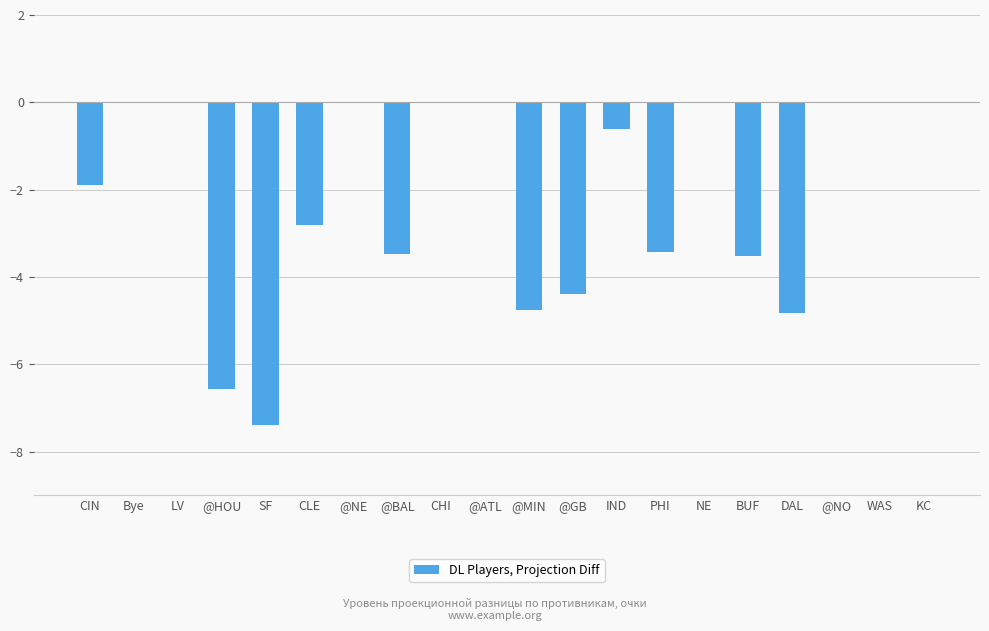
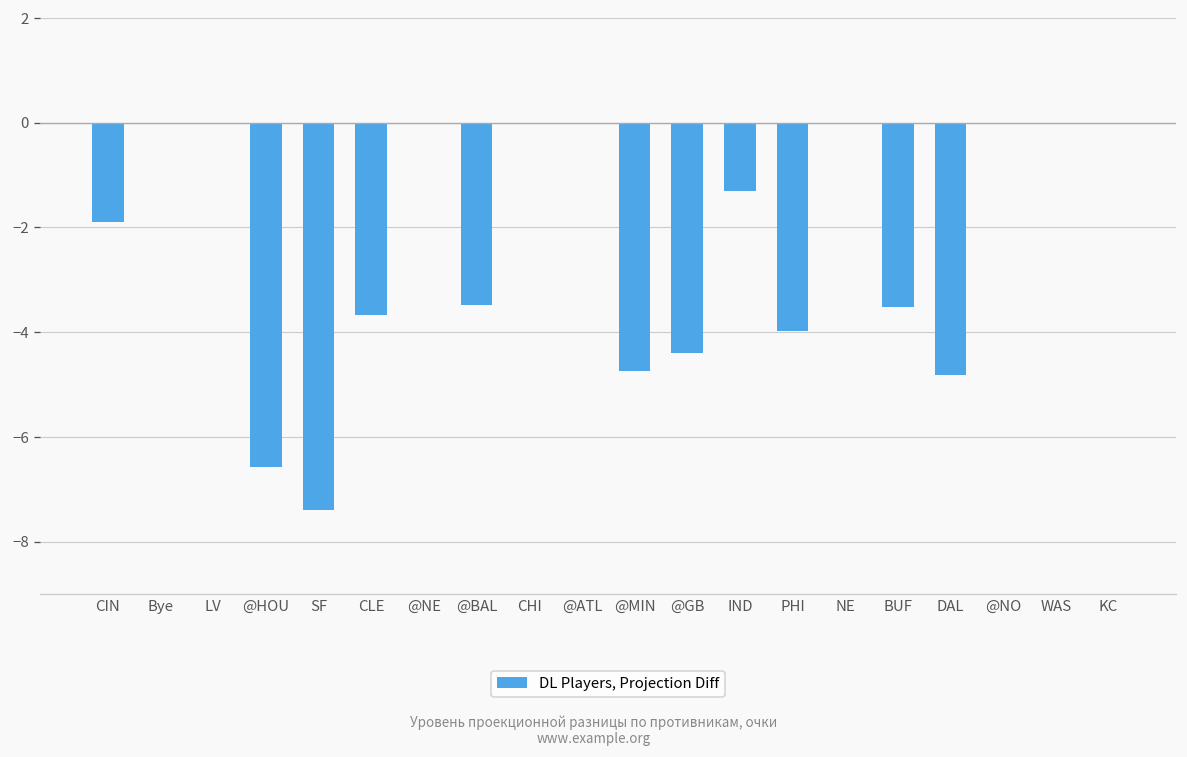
  {
    "CIN": -1.9,
    "Bye": 0.0,
    "LV": 0.0,
    "@HOU": -6.6,
    "SF": -7.4,
-   "CLE": -2.8,
+   "CLE": -3.7,
    "@NE": 0.0,
    "@BAL": -3.5,
    "CHI": 0.0,
    "@ATL": 0.0,
    "@MIN": -4.8,
    "@GB": -4.4,
-   "IND": -0.6,
-   "PHI": -3.4,
+   "IND": -1.3,
+   "PHI": -4.0,
    "NE": 0.0,
    "BUF": -3.5,
    "DAL": -4.8,
    "@NO": 0.0,
    "WAS": 0.0,
    "KC": 0.0
  }
